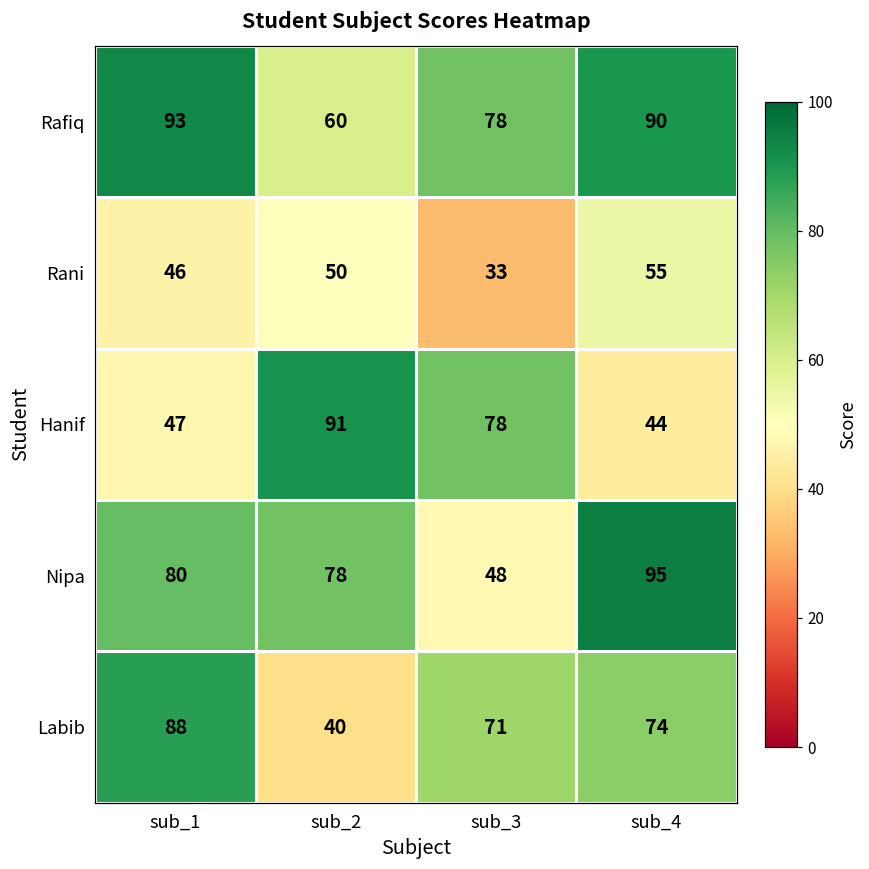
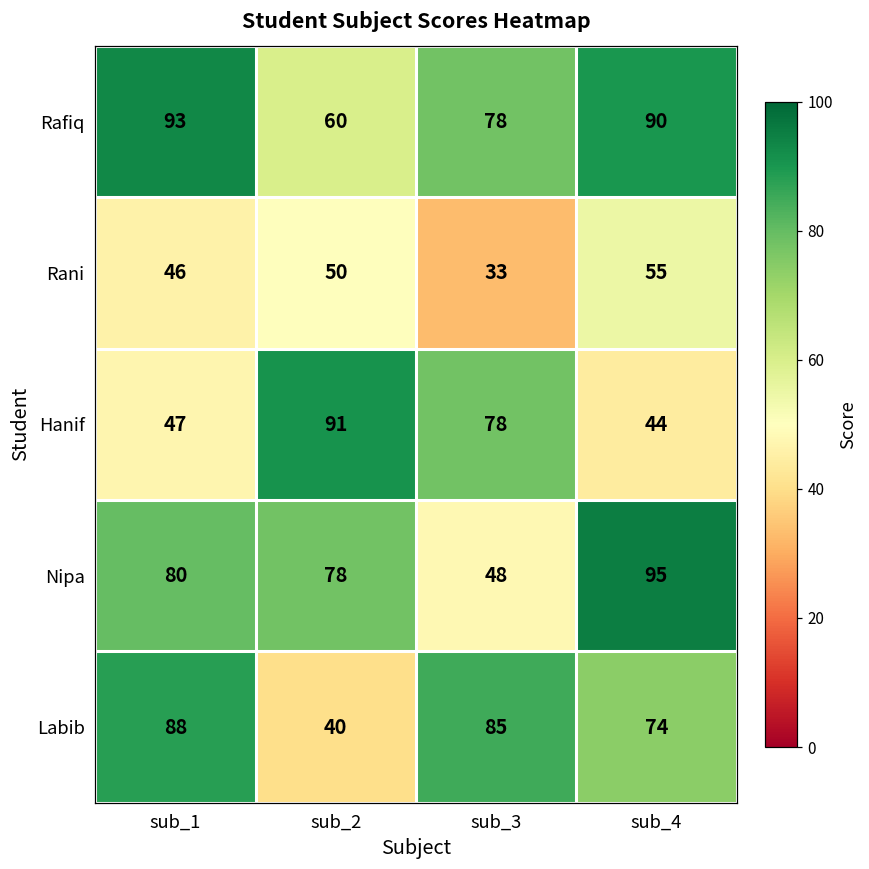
  {
    "Rafiq": {
      "sub_1": 93,
      "sub_2": 60,
      "sub_3": 78,
      "sub_4": 90
    },
    "Rani": {
      "sub_1": 46,
      "sub_2": 50,
      "sub_3": 33,
      "sub_4": 55
    },
    "Hanif": {
      "sub_1": 47,
      "sub_2": 91,
      "sub_3": 78,
      "sub_4": 44
    },
    "Nipa": {
      "sub_1": 80,
      "sub_2": 78,
      "sub_3": 48,
      "sub_4": 95
    },
    "Labib": {
      "sub_1": 88,
      "sub_2": 40,
-     "sub_3": 71,
+     "sub_3": 85,
      "sub_4": 74
    }
  }
